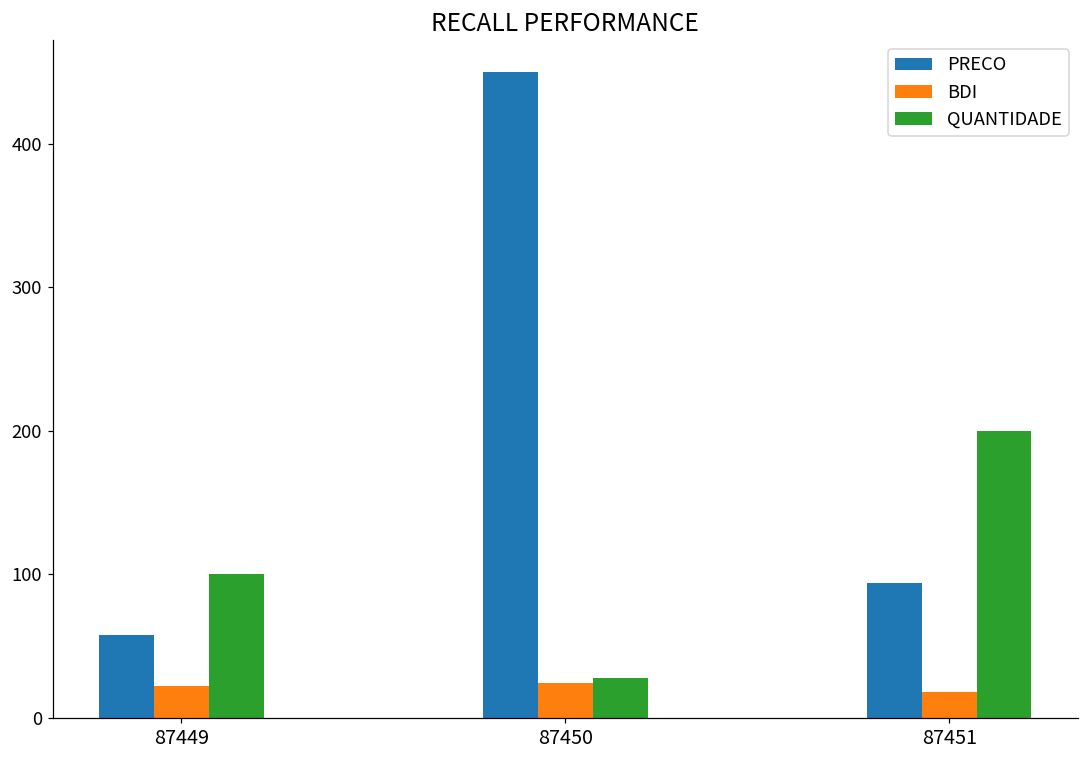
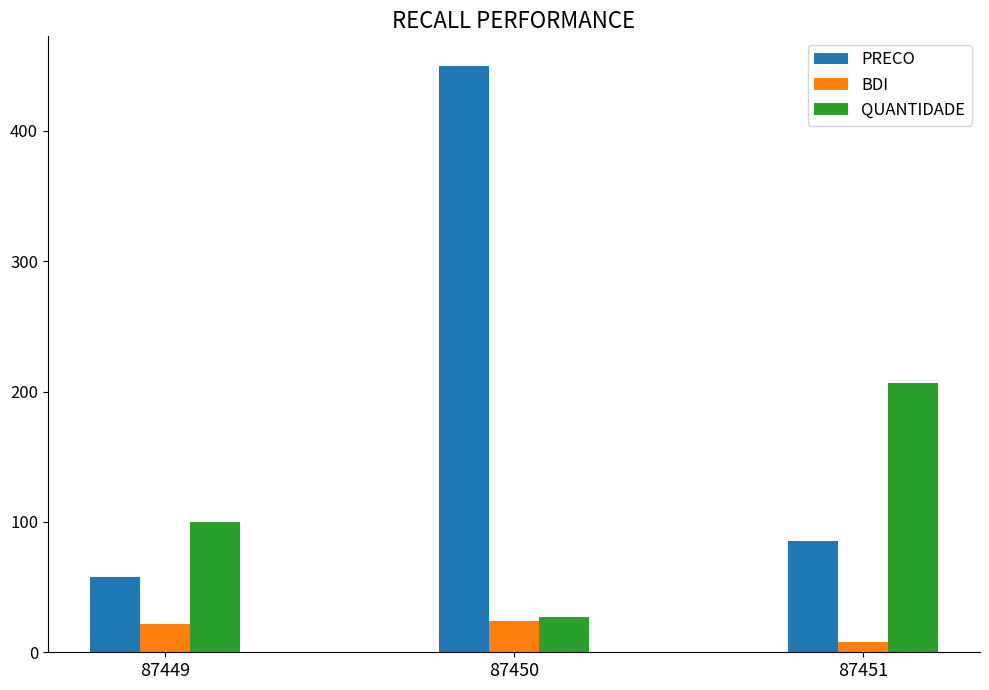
  {
    "PRECO": {
      "87449": 58,
      "87450": 450,
-     "87451": 94
+     "87451": 85
    },
    "BDI": {
      "87449": 22,
      "87450": 24,
-     "87451": 18
+     "87451": 8
    },
    "QUANTIDADE": {
      "87449": 100,
      "87450": 27,
-     "87451": 200
+     "87451": 206
    }
  }
